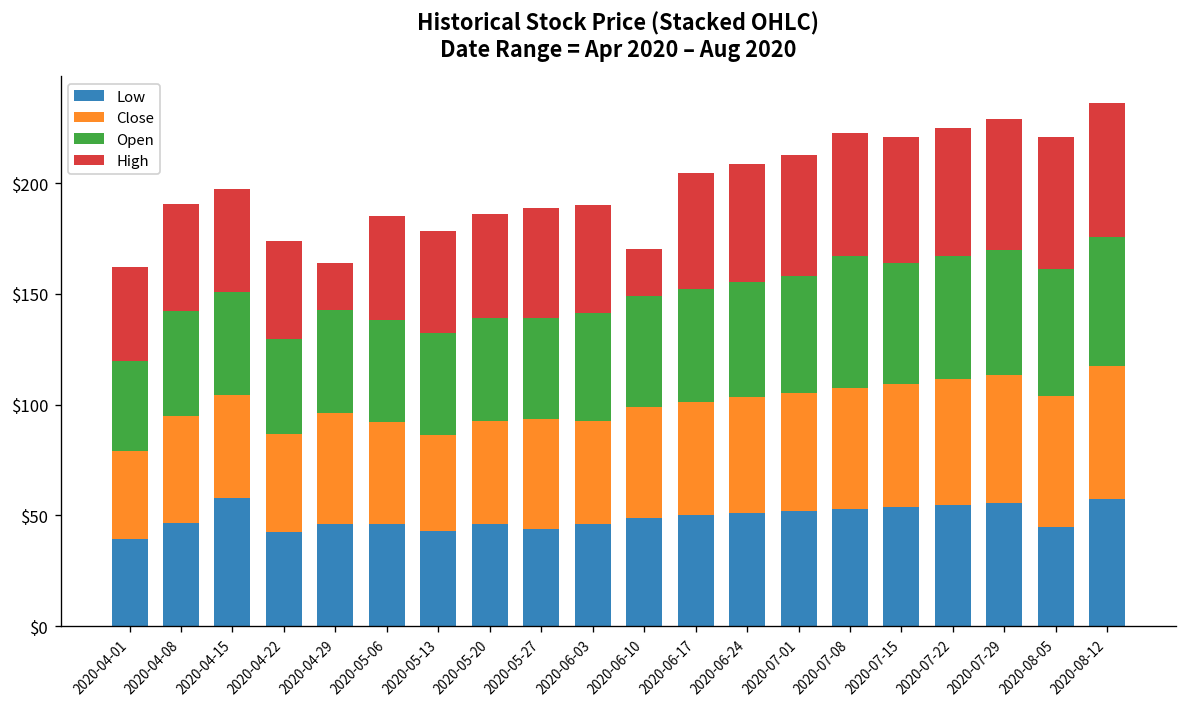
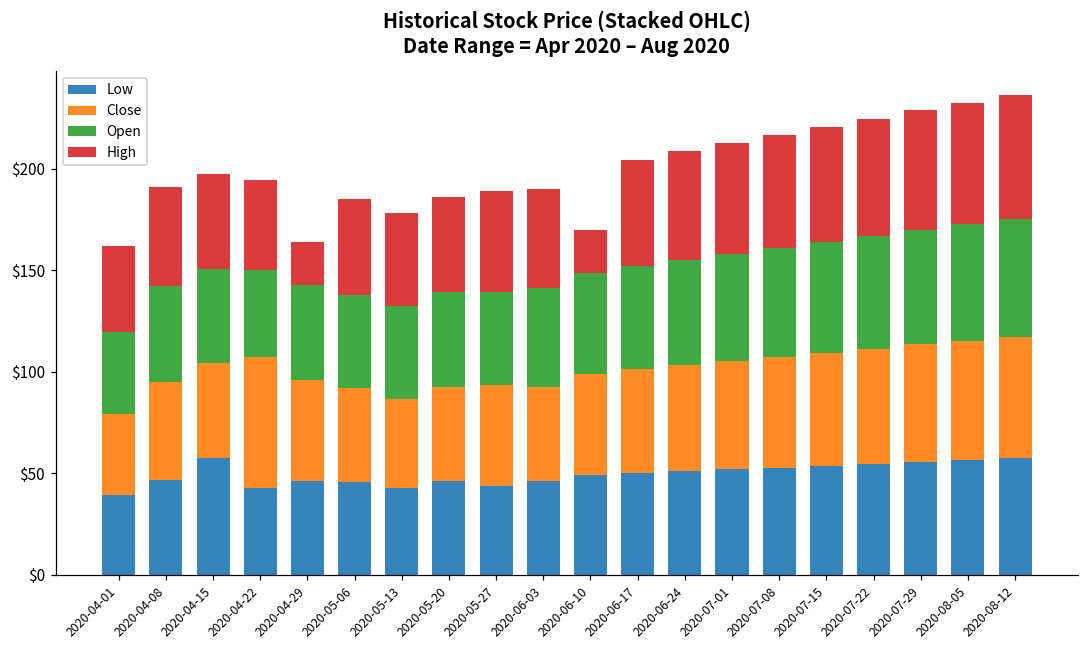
  {
    "Low": {
      "2020-04-01": "$39",
      "2020-04-08": "$47",
      "2020-04-15": "$58",
      "2020-04-22": "$43",
      "2020-04-29": "$46",
      "2020-05-06": "$46",
      "2020-05-13": "$43",
      "2020-05-20": "$46",
      "2020-05-27": "$44",
      "2020-06-03": "$46",
      "2020-06-10": "$49",
      "2020-06-17": "$50",
      "2020-06-24": "$51",
      "2020-07-01": "$52",
      "2020-07-08": "$53",
      "2020-07-15": "$54",
      "2020-07-22": "$55",
      "2020-07-29": "$56",
-     "2020-08-05": "$45",
+     "2020-08-05": "$57",
      "2020-08-12": "$57"
    },
    "Close": {
      "2020-04-01": "$40",
      "2020-04-08": "$48",
      "2020-04-15": "$46",
-     "2020-04-22": "$44",
+     "2020-04-22": "$65",
      "2020-04-29": "$50",
      "2020-05-06": "$46",
      "2020-05-13": "$44",
      "2020-05-20": "$47",
      "2020-05-27": "$49",
      "2020-06-03": "$46",
      "2020-06-10": "$50",
      "2020-06-17": "$51",
      "2020-06-24": "$52",
      "2020-07-01": "$53",
      "2020-07-08": "$55",
      "2020-07-15": "$56",
      "2020-07-22": "$57",
      "2020-07-29": "$58",
      "2020-08-05": "$59",
      "2020-08-12": "$60"
    },
    "Open": {
      "2020-04-01": "$41",
      "2020-04-08": "$47",
      "2020-04-15": "$46",
      "2020-04-22": "$43",
      "2020-04-29": "$47",
      "2020-05-06": "$46",
      "2020-05-13": "$46",
      "2020-05-20": "$47",
      "2020-05-27": "$46",
      "2020-06-03": "$49",
      "2020-06-10": "$50",
      "2020-06-17": "$51",
      "2020-06-24": "$52",
      "2020-07-01": "$53",
-     "2020-07-08": "$60",
+     "2020-07-08": "$54",
      "2020-07-15": "$55",
      "2020-07-22": "$56",
      "2020-07-29": "$56",
      "2020-08-05": "$57",
      "2020-08-12": "$58"
    },
    "High": {
      "2020-04-01": "$42",
      "2020-04-08": "$49",
      "2020-04-15": "$47",
      "2020-04-22": "$44",
      "2020-04-29": "$21",
      "2020-05-06": "$47",
      "2020-05-13": "$46",
      "2020-05-20": "$47",
      "2020-05-27": "$50",
      "2020-06-03": "$49",
      "2020-06-10": "$21",
      "2020-06-17": "$52",
      "2020-06-24": "$53",
      "2020-07-01": "$55",
      "2020-07-08": "$56",
      "2020-07-15": "$57",
      "2020-07-22": "$58",
      "2020-07-29": "$59",
      "2020-08-05": "$60",
      "2020-08-12": "$61"
    }
  }
